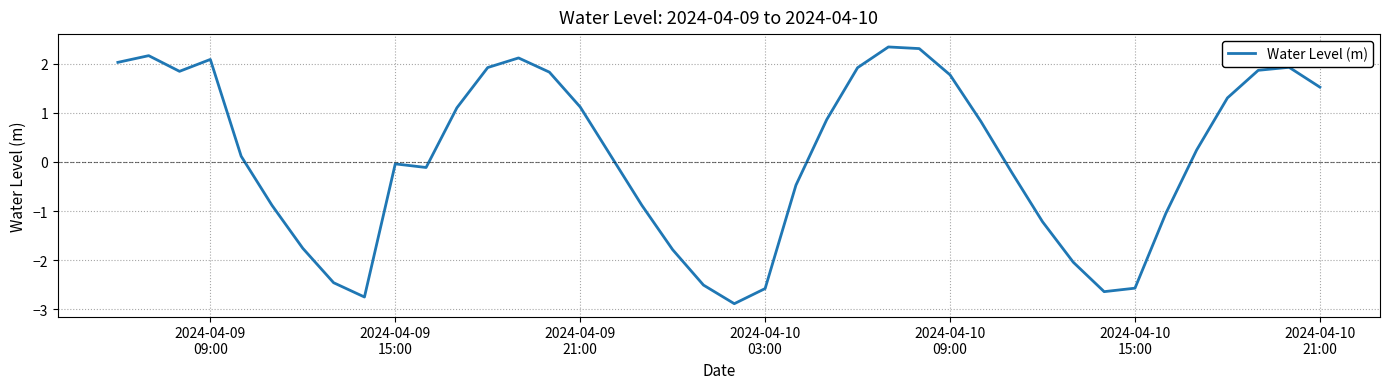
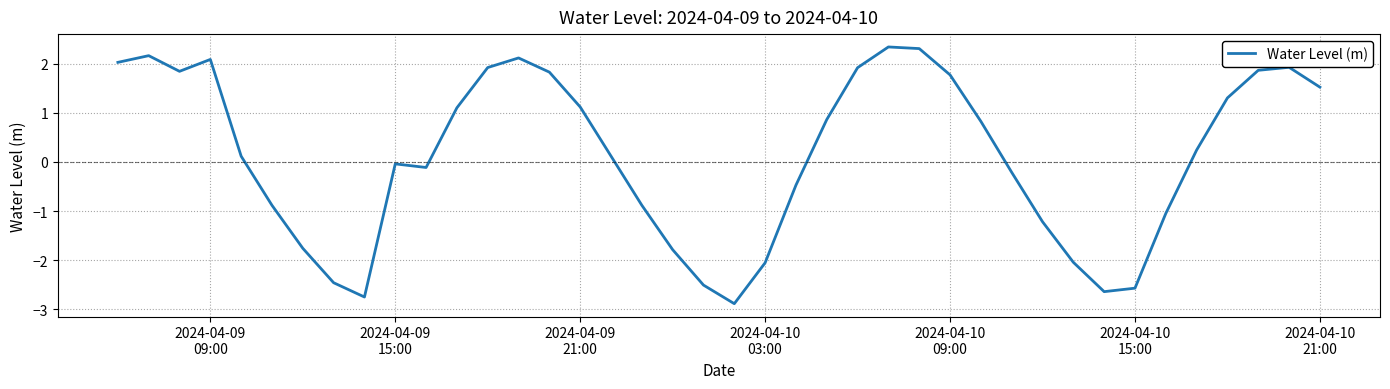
  {
    "2024-04-09 09:00": 2.1,
    "2024-04-09 15:00": 0.0,
    "2024-04-09 21:00": 1.1,
-   "2024-04-10 03:00": -2.6,
+   "2024-04-10 03:00": -2.1,
    "2024-04-10 09:00": 1.8,
    "2024-04-10 15:00": -2.6,
    "2024-04-10 21:00": 1.5
  }
